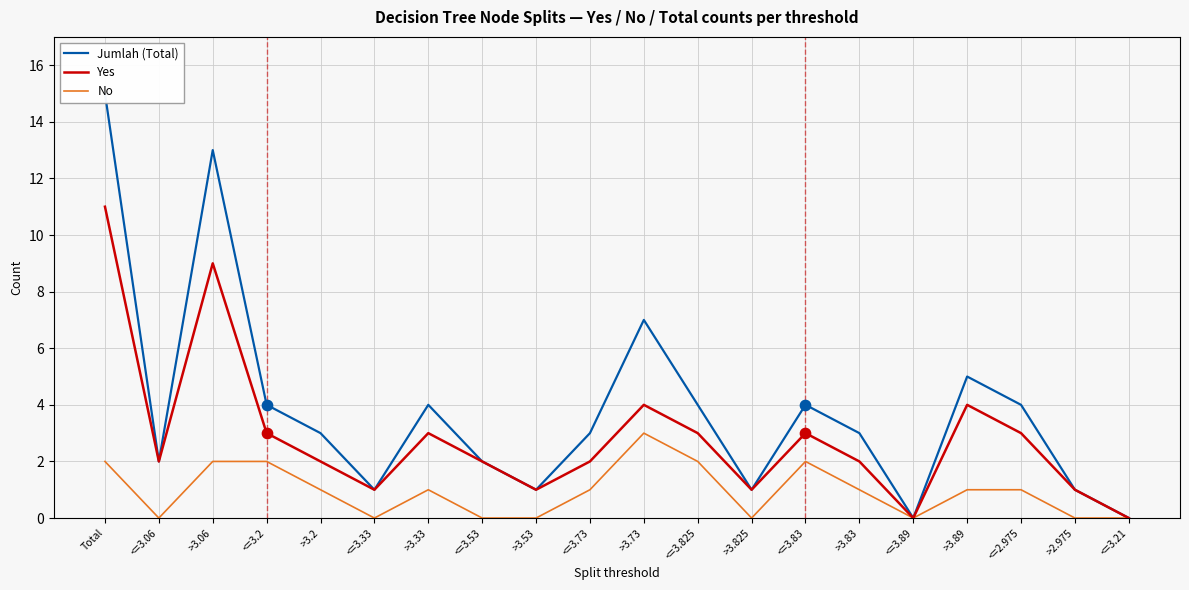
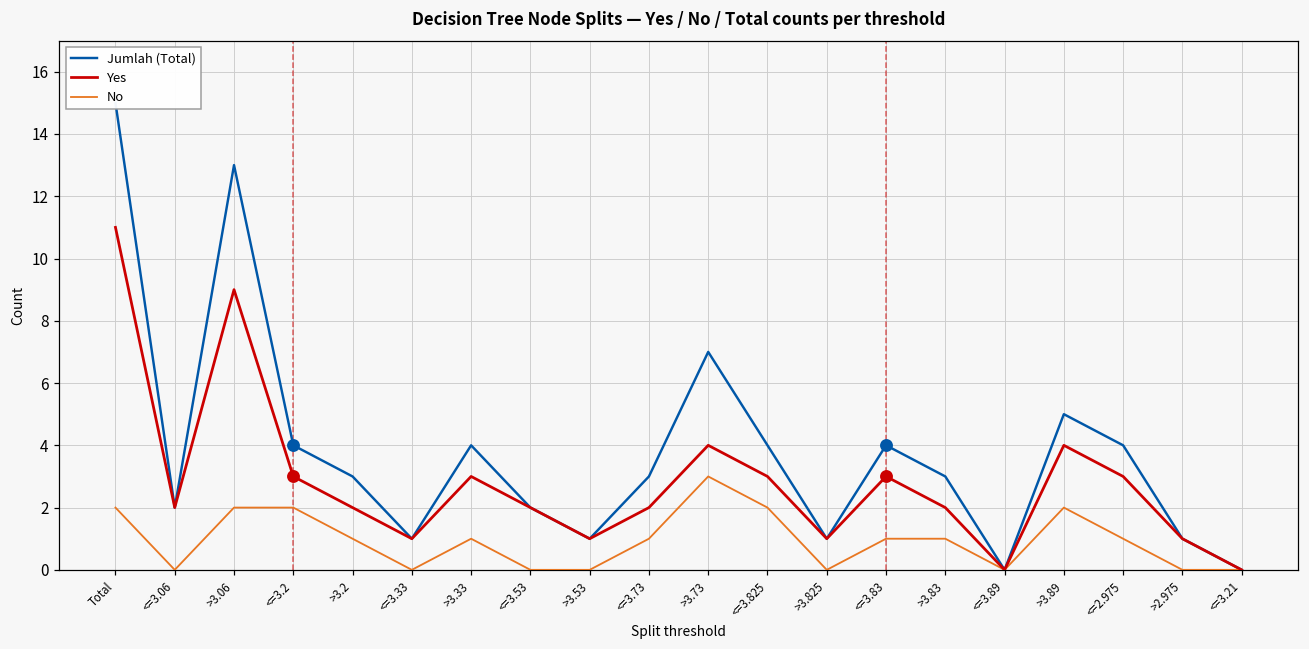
  {
    "No": {
      "Total": 2,
      "<=3.06": 0,
      ">3.06": 2,
      "<=3.2": 2,
      ">3.2": 1,
      "<=3.33": 0,
      ">3.33": 1,
      "<=3.53": 0,
      ">3.53": 0,
      "<=3.73": 1,
      ">3.73": 3,
      "<=3.825": 2,
      ">3.825": 0,
-     "<=3.83": 2,
+     "<=3.83": 1,
      ">3.83": 1,
-     ">3.89": 1,
+     ">3.89": 2,
      "<=2.975": 1,
      ">2.975": 0
    }
  }
